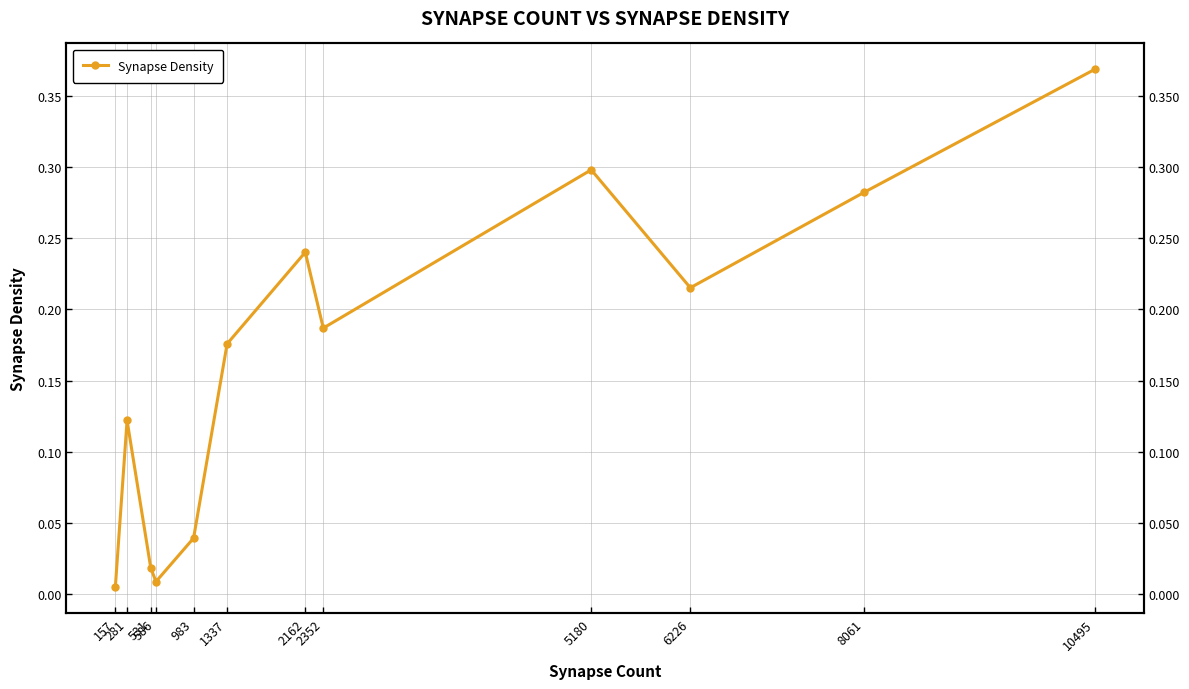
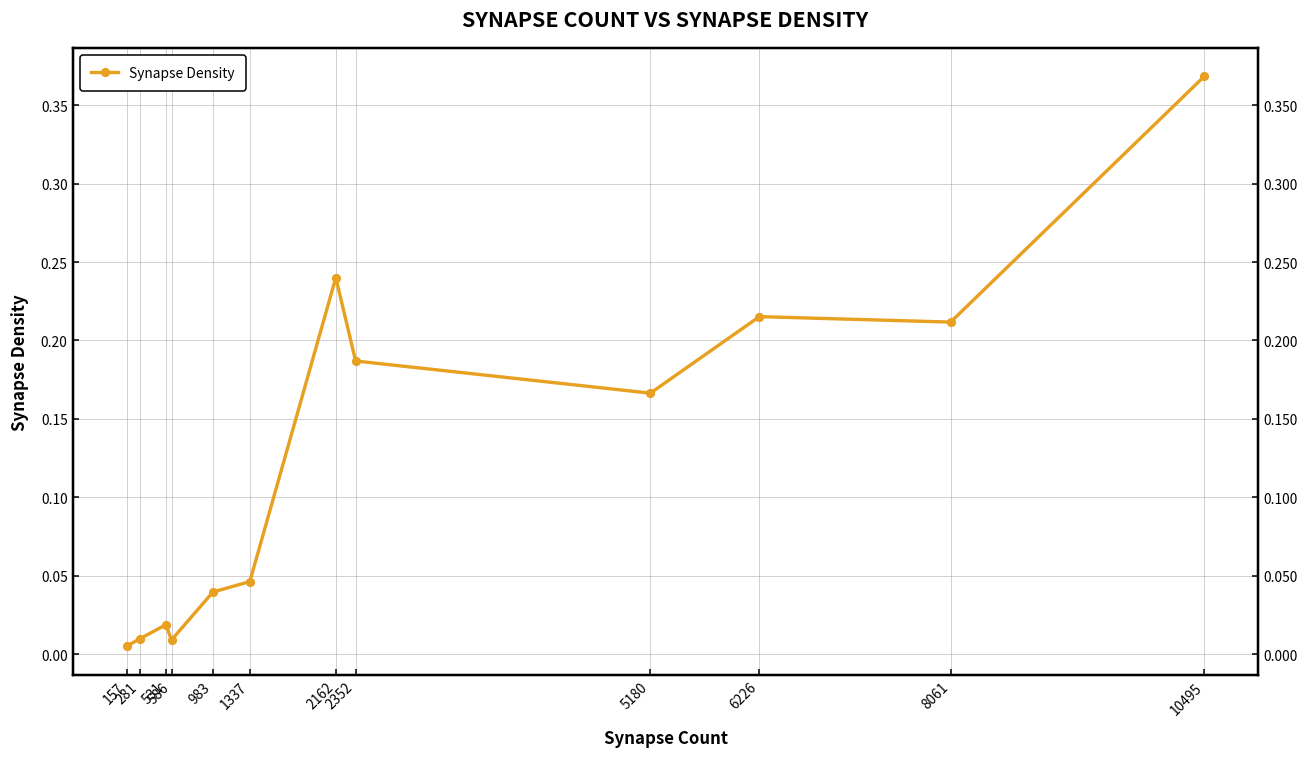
  {
    "157": 0.005,
-   "281": 0.122,
+   "281": 0.010,
    "531": 0.019,
    "586": 0.009,
    "983": 0.040,
-   "1337": 0.176,
+   "1337": 0.046,
    "2162": 0.240,
    "2352": 0.187,
-   "5180": 0.298,
+   "5180": 0.166,
    "6226": 0.215,
-   "8061": 0.282,
+   "8061": 0.212,
    "10495": 0.368
  }
